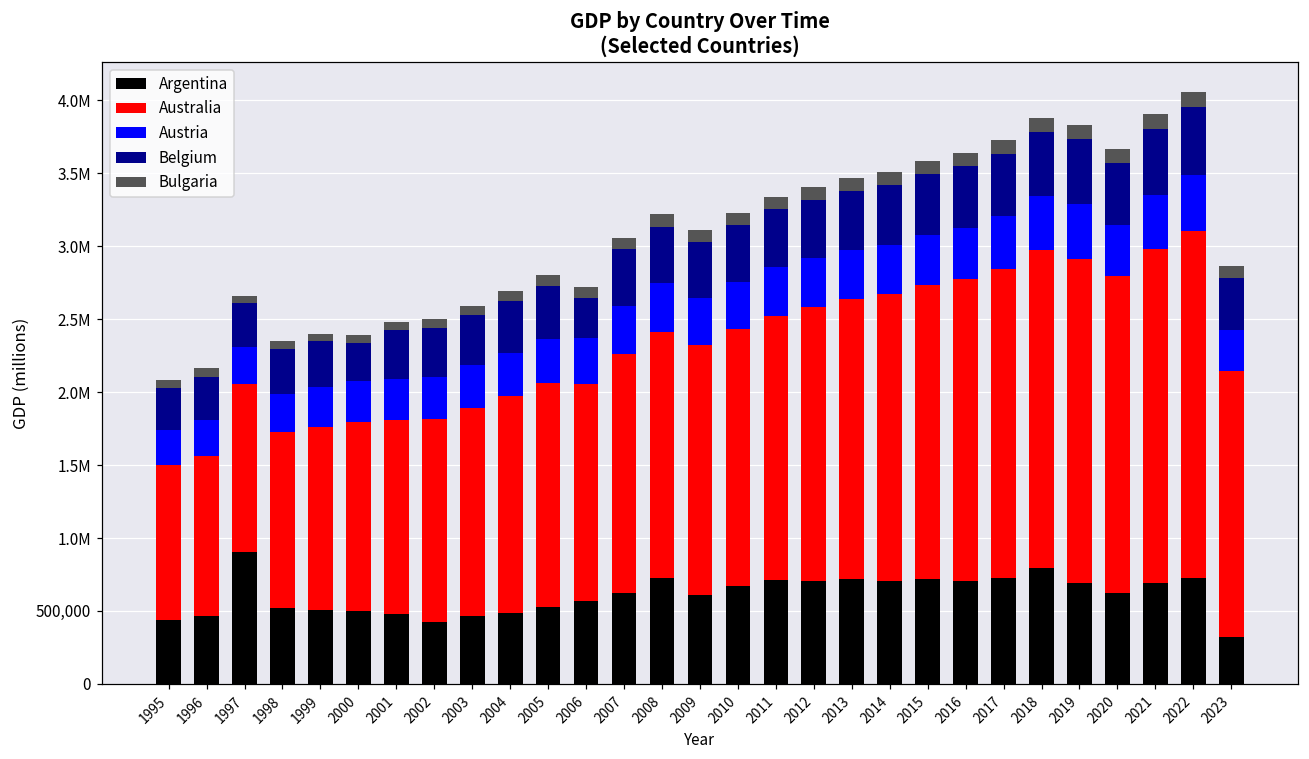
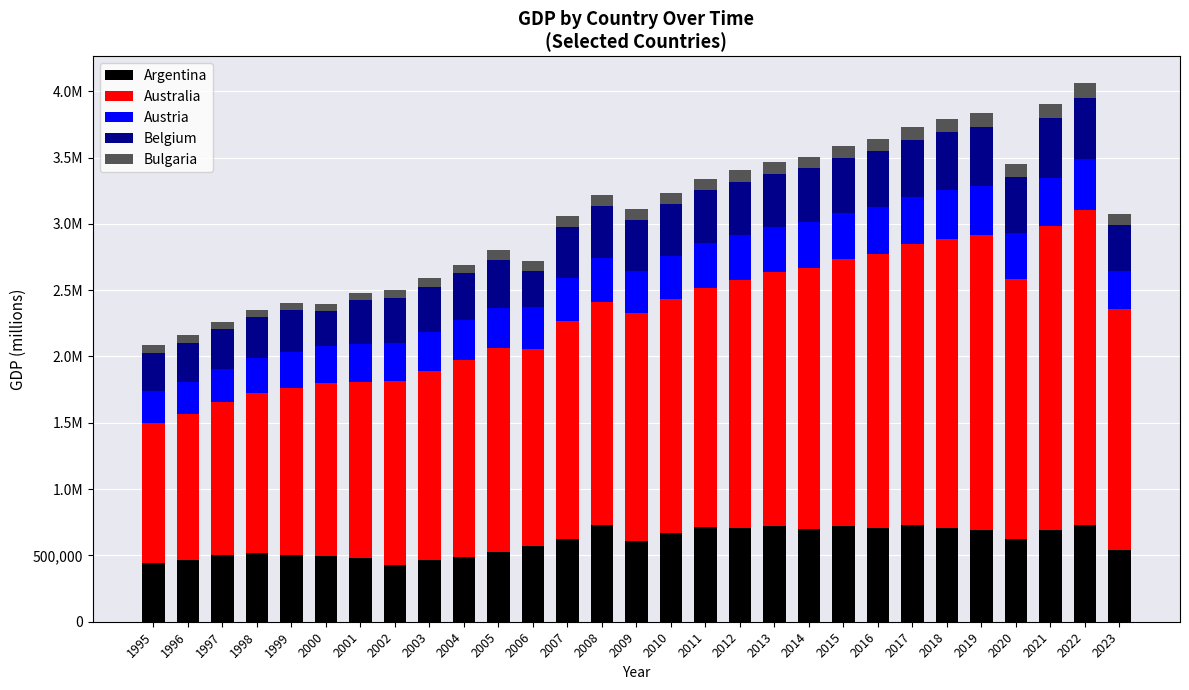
  {
    "Argentina": {
      "1995": "440,000",
      "1996": "460,000",
-     "1997": "900,000",
+     "1997": "500,000",
      "1998": "520,000",
      "1999": "500,000",
      "2000": "500,000",
      "2001": "480,000",
      "2002": "430,000",
      "2003": "460,000",
      "2004": "490,000",
      "2005": "530,000",
      "2006": "570,000",
      "2007": "620,000",
      "2008": "730,000",
      "2009": "610,000",
      "2010": "670,000",
      "2011": "710,000",
      "2012": "700,000",
      "2013": "720,000",
      "2014": "700,000",
      "2015": "720,000",
      "2016": "710,000",
      "2017": "730,000",
-     "2018": "790,000",
+     "2018": "710,000",
      "2019": "690,000",
      "2020": "620,000",
      "2021": "690,000",
      "2022": "730,000",
-     "2023": "320,000"
+     "2023": "540,000"
    },
    "Australia": {
      "1995": "1,060,000",
      "1996": "1,100,000",
      "1997": "1,150,000",
      "1998": "1,210,000",
      "1999": "1,260,000",
      "2000": "1,300,000",
      "2001": "1,330,000",
      "2002": "1,390,000",
      "2003": "1,430,000",
      "2004": "1,490,000",
      "2005": "1,530,000",
      "2006": "1,490,000",
      "2007": "1,640,000",
      "2008": "1,680,000",
      "2009": "1,720,000",
      "2010": "1,760,000",
      "2011": "1,810,000",
      "2012": "1,880,000",
      "2013": "1,920,000",
      "2014": "1,970,000",
      "2015": "2,010,000",
      "2016": "2,070,000",
      "2017": "2,120,000",
      "2018": "2,180,000",
      "2019": "2,220,000",
-     "2020": "2,170,000",
+     "2020": "1,960,000",
      "2021": "2,290,000",
      "2022": "2,380,000",
      "2023": "1,820,000"
    },
    "Austria": {
      "1995": "240,000",
      "1996": "250,000",
      "1997": "250,000",
      "1998": "260,000",
      "1999": "270,000",
      "2000": "280,000",
      "2001": "280,000",
      "2002": "290,000",
      "2003": "290,000",
      "2004": "300,000",
      "2005": "310,000",
      "2006": "320,000",
      "2007": "330,000",
      "2008": "330,000",
      "2009": "320,000",
      "2010": "330,000",
      "2011": "340,000",
      "2012": "340,000",
      "2013": "340,000",
      "2014": "340,000",
      "2015": "340,000",
      "2016": "350,000",
      "2017": "360,000",
      "2018": "370,000",
      "2019": "370,000",
      "2020": "350,000",
      "2021": "370,000",
      "2022": "380,000",
      "2023": "280,000"
    },
    "Belgium": {
      "1995": "290,000",
      "1996": "290,000",
      "1997": "300,000",
      "1998": "310,000",
      "1999": "320,000",
      "2000": "260,000",
      "2001": "330,000",
      "2002": "340,000",
      "2003": "340,000",
      "2004": "350,000",
      "2005": "360,000",
      "2006": "270,000",
      "2007": "390,000",
      "2008": "390,000",
      "2009": "380,000",
      "2010": "390,000",
      "2011": "400,000",
      "2012": "400,000",
      "2013": "400,000",
      "2014": "410,000",
      "2015": "420,000",
      "2016": "420,000",
      "2017": "430,000",
      "2018": "440,000",
      "2019": "450,000",
      "2020": "420,000",
      "2021": "450,000",
      "2022": "470,000",
      "2023": "350,000"
    },
    "Bulgaria": {
      "1995": "60,000",
      "1996": "60,000",
      "1997": "50,000",
      "1998": "60,000",
      "1999": "50,000",
      "2000": "50,000",
      "2001": "60,000",
      "2002": "60,000",
      "2003": "60,000",
      "2004": "70,000",
      "2005": "70,000",
      "2006": "80,000",
      "2007": "80,000",
      "2008": "90,000",
      "2009": "80,000",
      "2010": "80,000",
      "2011": "90,000",
      "2012": "90,000",
      "2013": "90,000",
      "2014": "90,000",
      "2015": "90,000",
      "2016": "90,000",
      "2017": "90,000",
      "2018": "100,000",
      "2019": "100,000",
      "2020": "100,000",
      "2021": "100,000",
      "2022": "110,000",
      "2023": "80,000"
    }
  }
